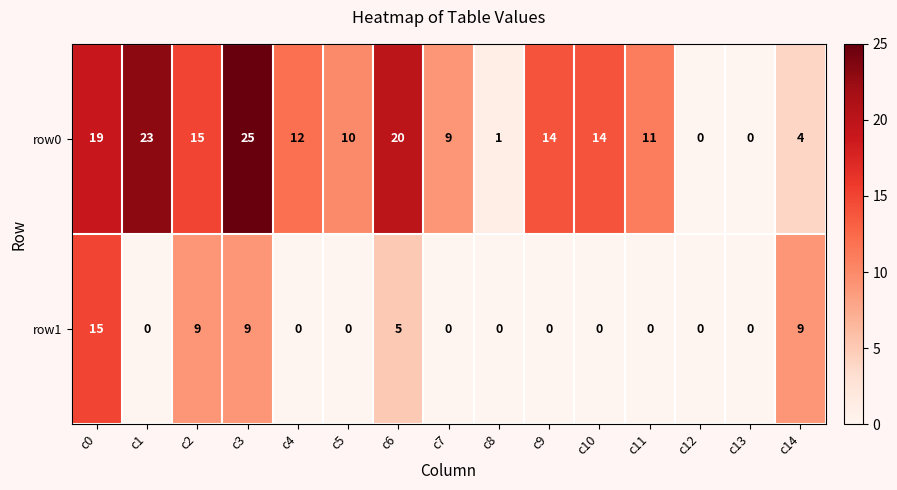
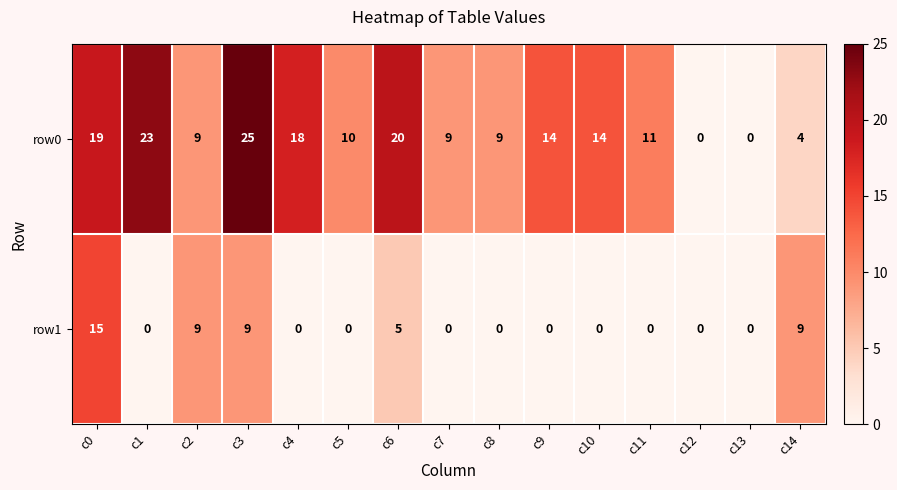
  {
    "row0": {
      "c0": 19,
      "c1": 23,
-     "c2": 15,
+     "c2": 9,
      "c3": 25,
-     "c4": 12,
+     "c4": 18,
      "c5": 10,
      "c6": 20,
      "c7": 9,
-     "c8": 1,
+     "c8": 9,
      "c9": 14,
      "c10": 14,
      "c11": 11,
      "c12": 0,
      "c13": 0,
      "c14": 4
    },
    "row1": {
      "c0": 15,
      "c1": 0,
      "c2": 9,
      "c3": 9,
      "c4": 0,
      "c5": 0,
      "c6": 5,
      "c7": 0,
      "c8": 0,
      "c9": 0,
      "c10": 0,
      "c11": 0,
      "c12": 0,
      "c13": 0,
      "c14": 9
    }
  }
